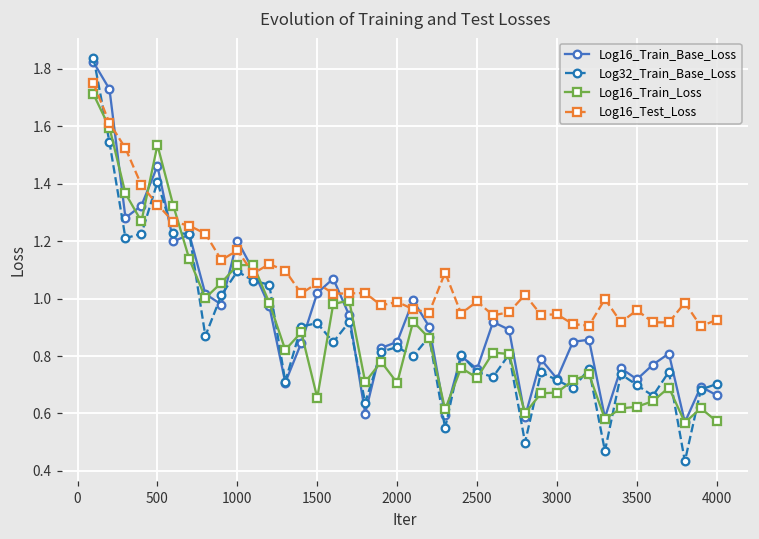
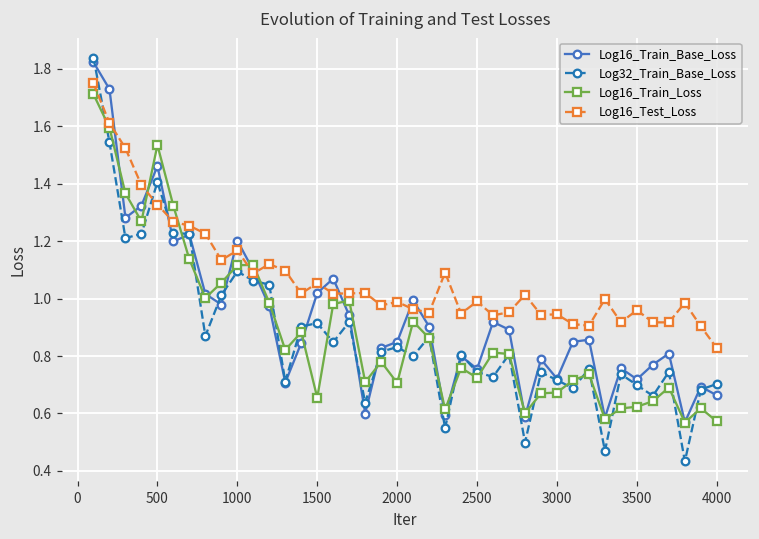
  {
    "Log16_Train_Loss": {
      "500": 1.53,
      "1000": 1.12,
      "1500": 0.65,
      "2000": 0.71,
      "2500": 0.72,
      "3000": 0.67,
      "3500": 0.62,
      "4000": 0.57
    },
    "Log16_Test_Loss": {
      "500": 1.33,
      "1000": 1.17,
      "1500": 1.05,
      "2000": 0.99,
      "2500": 0.99,
      "3000": 0.94,
      "3500": 0.96,
-     "4000": 0.93
+     "4000": 0.83
    }
  }
